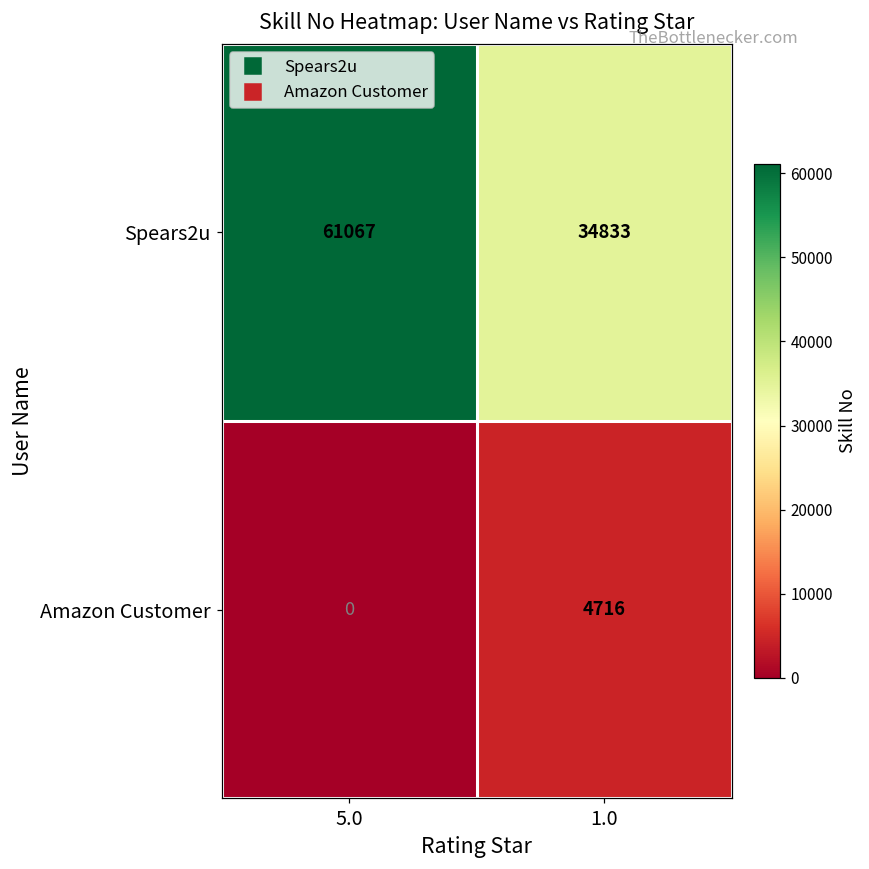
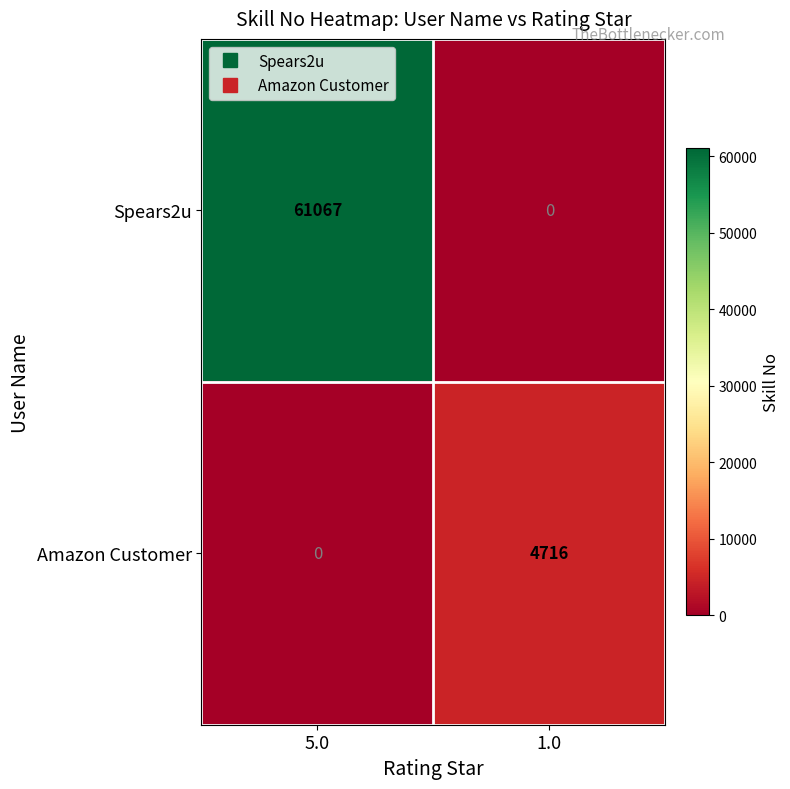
  {
    "Spears2u": {
      "5.0": 61067,
-     "1.0": 34833
+     "1.0": 0
    },
    "Amazon Customer": {
      "5.0": 0,
      "1.0": 4716
    }
  }
